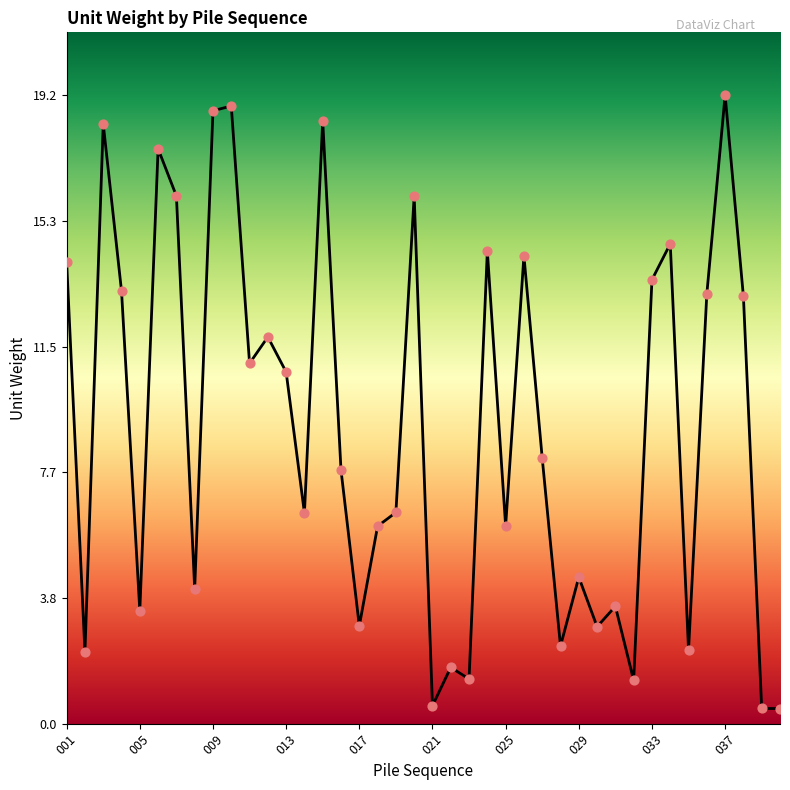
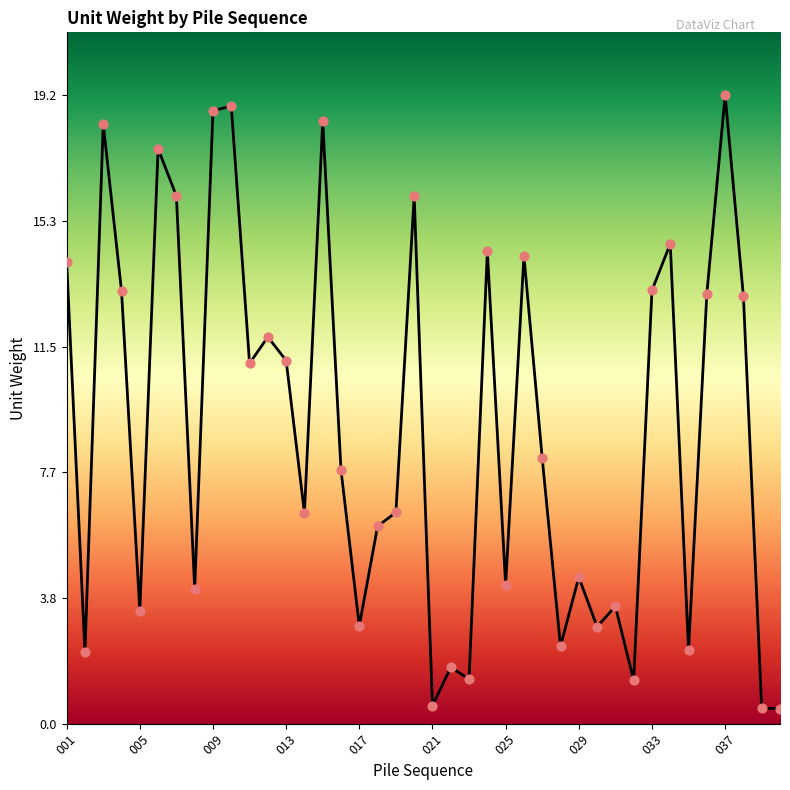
  {
    "001": 14.1,
    "005": 3.4,
    "009": 18.7,
-   "013": 10.7,
+   "013": 11.1,
    "017": 3.0,
    "021": 0.5,
-   "025": 6.0,
+   "025": 4.2,
    "029": 4.5,
-   "033": 13.5,
+   "033": 13.2,
    "037": 19.2
  }
